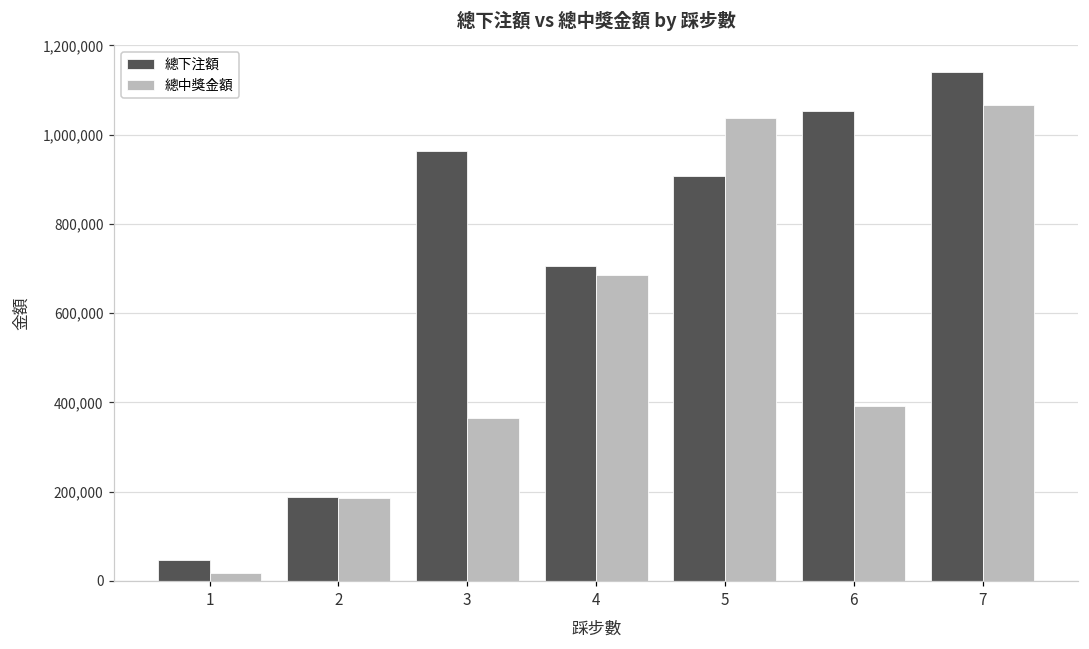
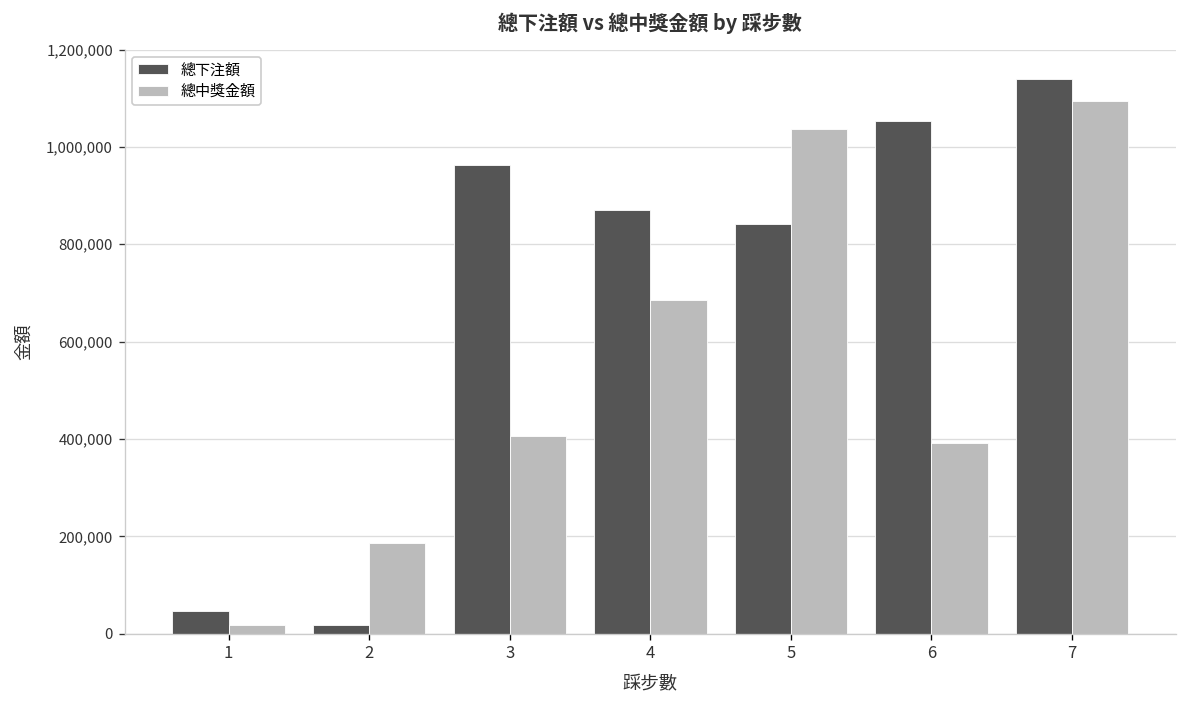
  {
    "總下注額": {
      "1": "50,000",
-     "2": "190,000",
+     "2": "20,000",
      "3": "960,000",
-     "4": "700,000",
-     "5": "910,000",
+     "4": "870,000",
+     "5": "840,000",
      "6": "1,050,000",
      "7": "1,140,000"
    },
    "總中獎金額": {
      "1": "20,000",
      "2": "190,000",
-     "3": "360,000",
+     "3": "410,000",
      "4": "690,000",
      "5": "1,040,000",
      "6": "390,000",
-     "7": "1,070,000"
+     "7": "1,090,000"
    }
  }
